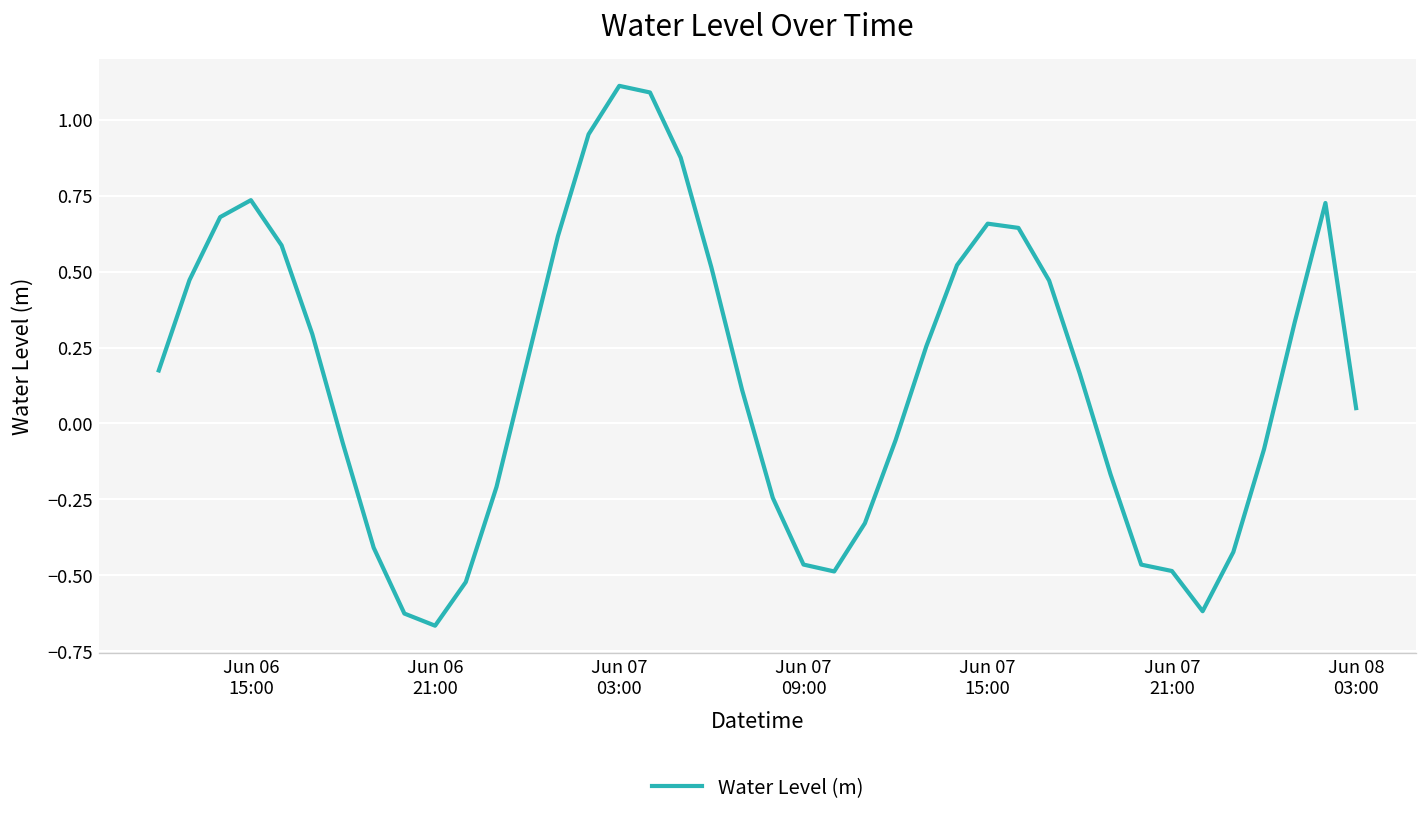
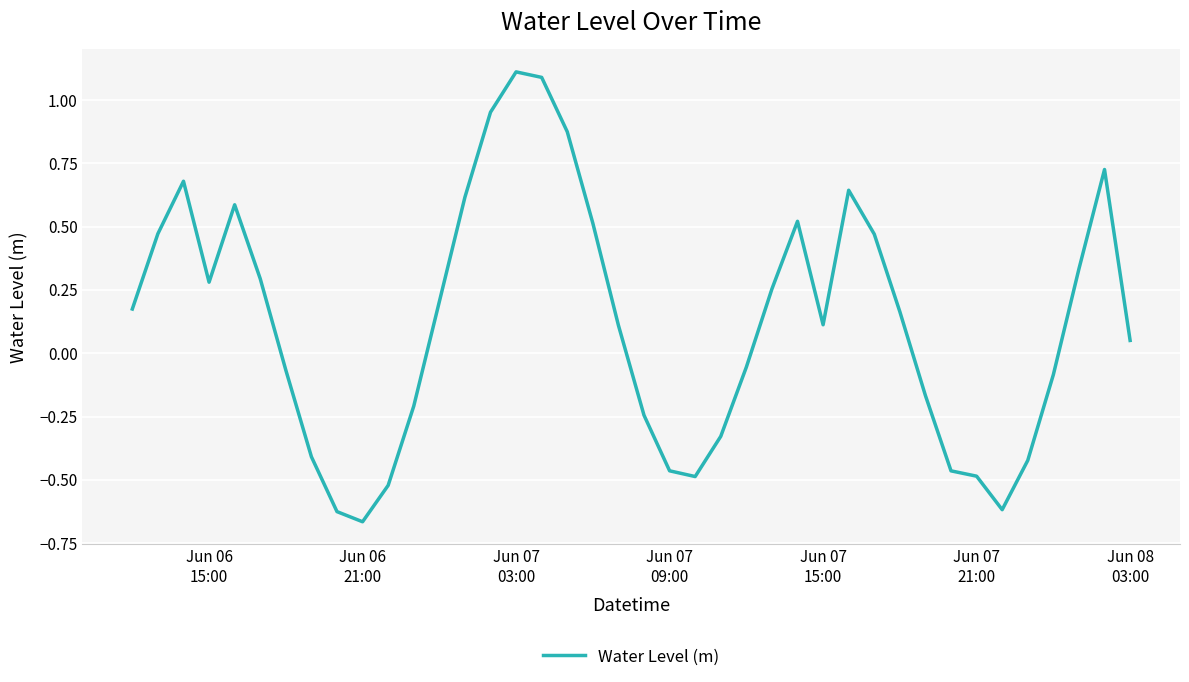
  {
-   "Jun 06 15:00": 0.74,
+   "Jun 06 15:00": 0.28,
    "Jun 06 21:00": -0.67,
    "Jun 07 03:00": 1.11,
    "Jun 07 09:00": -0.46,
-   "Jun 07 15:00": 0.66,
+   "Jun 07 15:00": 0.11,
    "Jun 07 21:00": -0.49,
    "Jun 08 03:00": 0.05
  }
